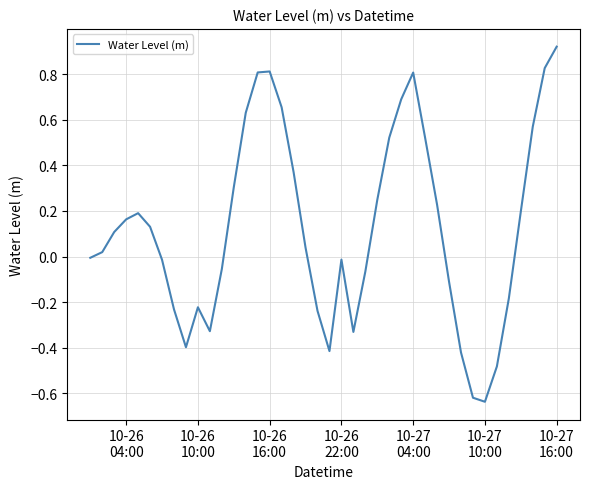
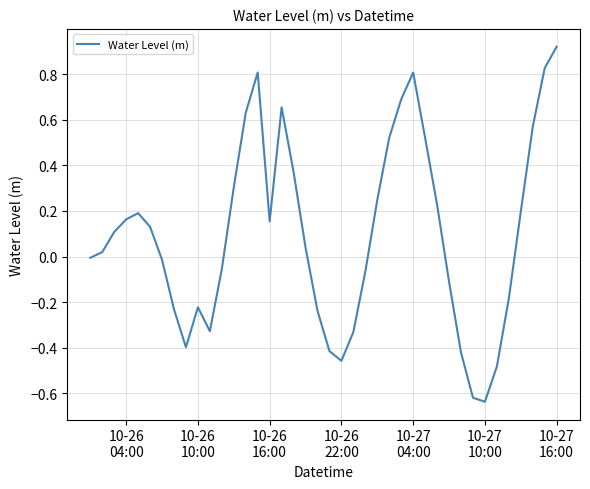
  {
    "10-26 04:00": 0.16,
    "10-26 10:00": -0.22,
-   "10-26 16:00": 0.81,
-   "10-26 22:00": -0.01,
+   "10-26 16:00": 0.15,
+   "10-26 22:00": -0.46,
    "10-27 04:00": 0.81,
    "10-27 10:00": -0.64,
    "10-27 16:00": 0.92
  }
